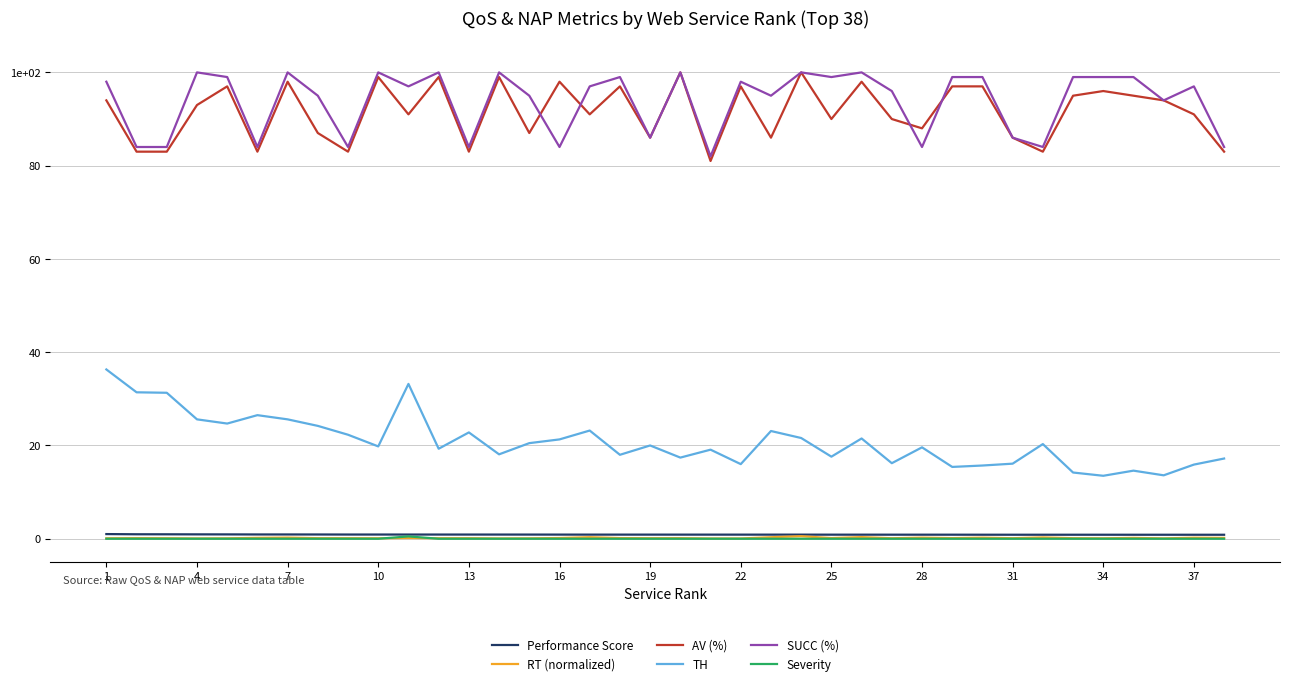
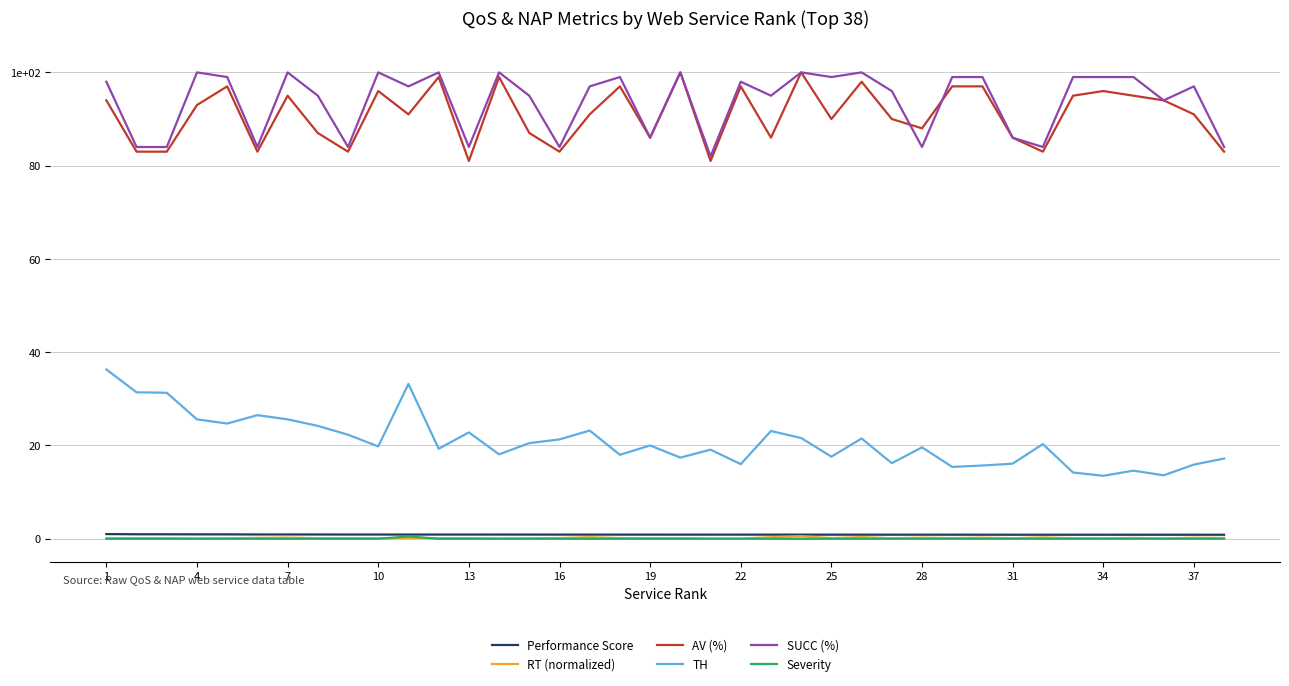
  {
    "Performance Score": {
      "1": 1,
      "4": 1,
      "7": 1,
      "10": 1,
      "13": 1,
      "16": 1,
      "19": 1,
      "22": 1,
      "25": 1,
      "28": 1,
      "31": 1,
      "34": 1,
      "37": 1
    },
    "AV (%)": {
      "1": 94,
      "4": 93,
-     "7": 98,
-     "10": 99,
-     "13": 83,
-     "16": 98,
+     "7": 95,
+     "10": 96,
+     "13": 81,
+     "16": 83,
      "22": 97,
      "25": 90,
      "28": 88,
      "34": 96,
      "37": 91
    },
    "TH": {
      "1": 36,
      "4": 26,
      "7": 26,
      "10": 20,
      "13": 23,
      "16": 21,
      "19": 20,
      "22": 16,
      "25": 18,
      "28": 20,
      "31": 16,
      "34": 14,
      "37": 16
    },
    "SUCC (%)": {
      "1": 98,
      "4": 100,
      "7": 100,
      "10": 100,
      "13": 84,
      "16": 84,
      "22": 98,
      "25": 99,
      "28": 84,
      "34": 99,
      "37": 97
    }
  }
